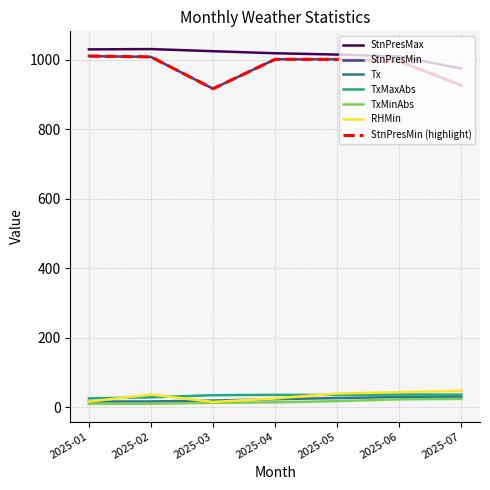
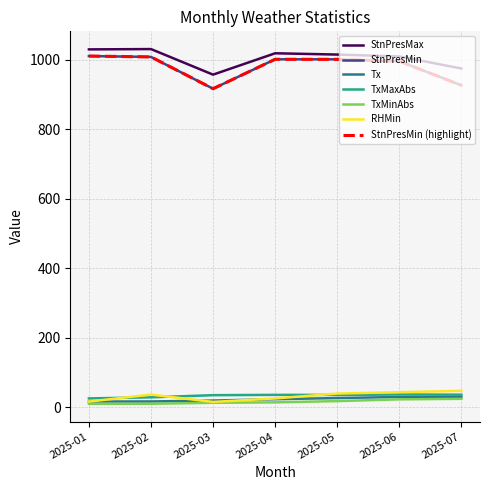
  {
    "StnPresMax": {
      "2025-01": 1030,
      "2025-02": 1030,
-     "2025-03": 1020,
+     "2025-03": 960,
      "2025-04": 1020,
      "2025-05": 1010
    },
    "StnPresMin (highlight)": {
      "2025-01": 1010,
      "2025-02": 1010,
      "2025-03": 920,
      "2025-04": 1000,
      "2025-05": 1000
    },
    "TxMinAbs": {
      "2025-04": 10,
      "2025-05": 20
    },
    "RHMin": {
      "2025-02": 40,
      "2025-07": 50
    }
  }
